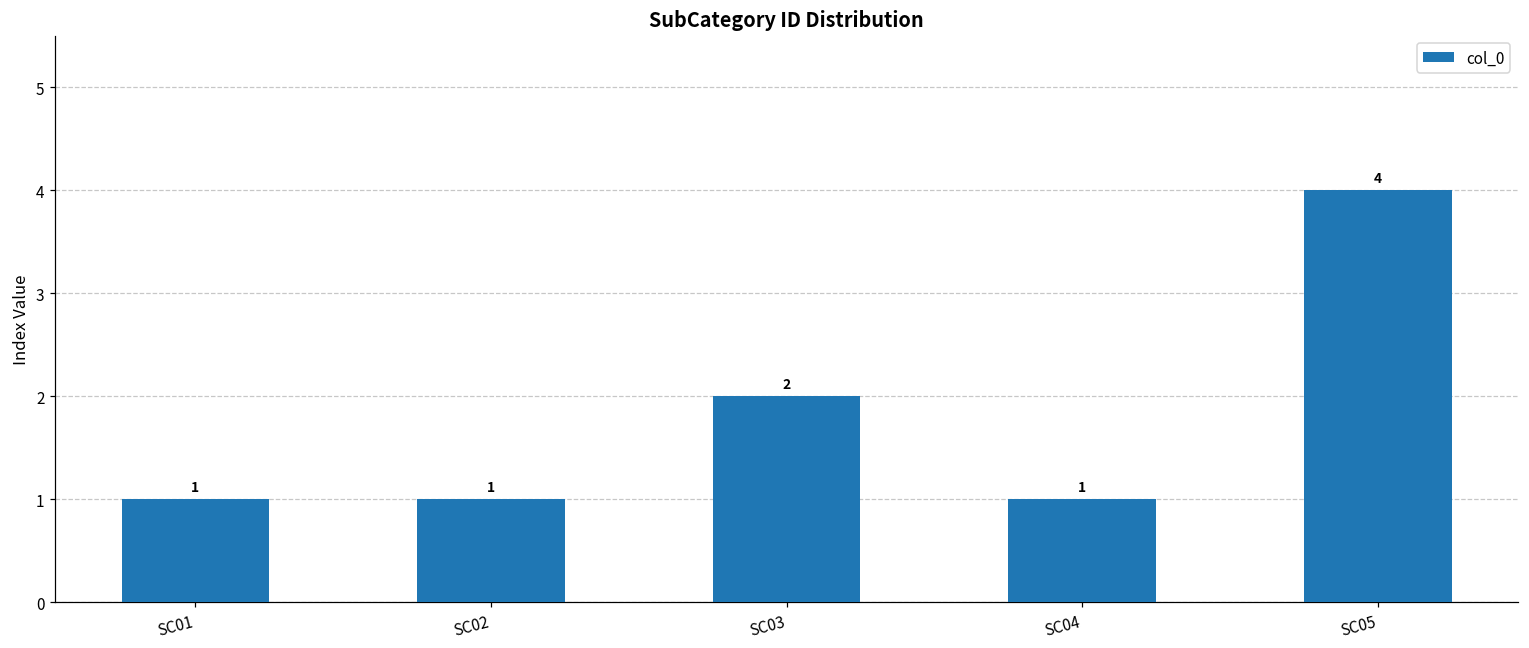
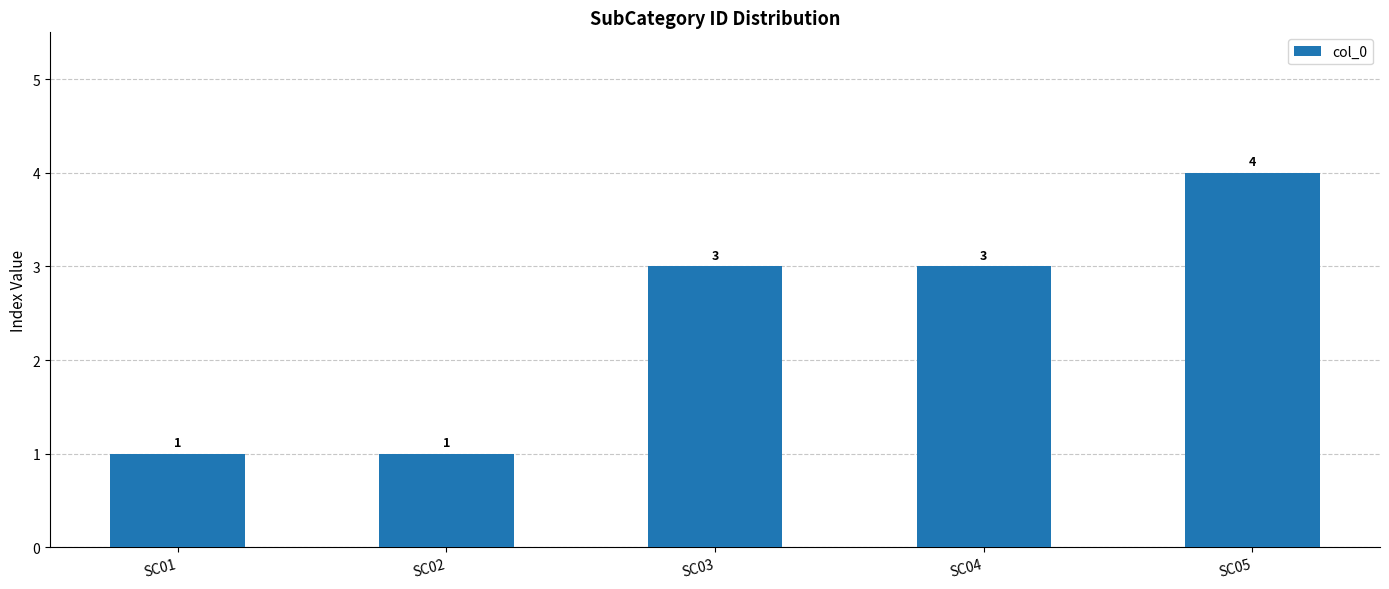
  {
    "SC01": 1,
    "SC02": 1,
-   "SC03": 2,
-   "SC04": 1,
+   "SC03": 3,
+   "SC04": 3,
    "SC05": 4
  }
